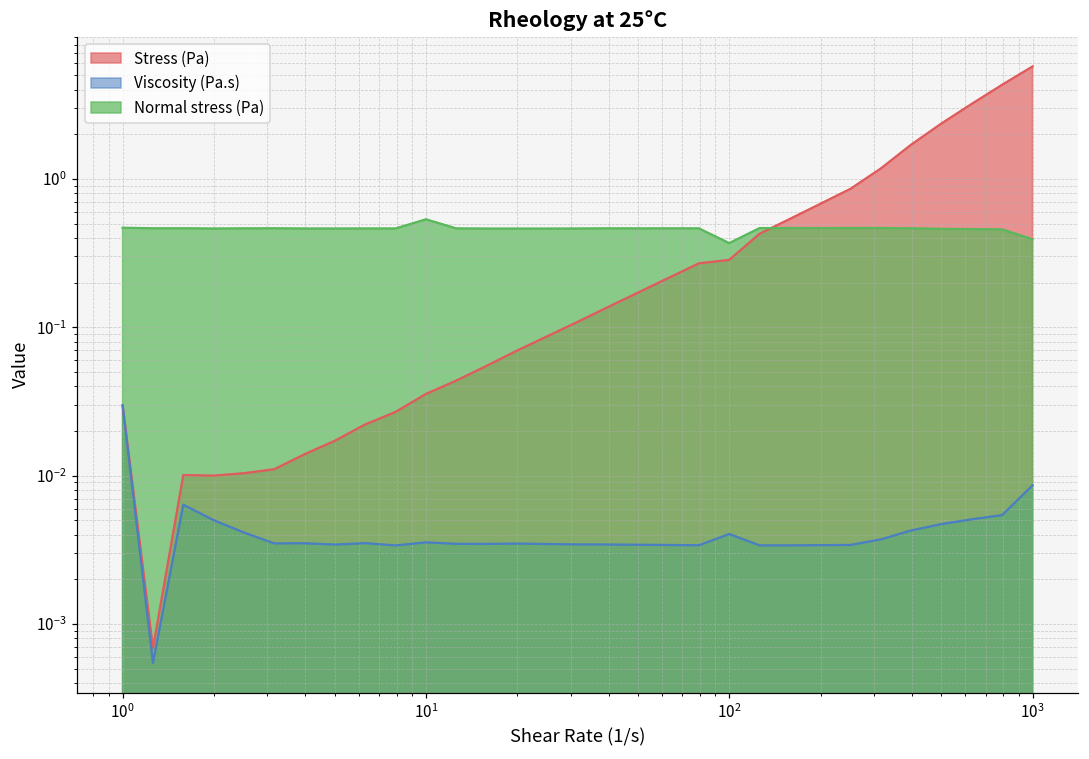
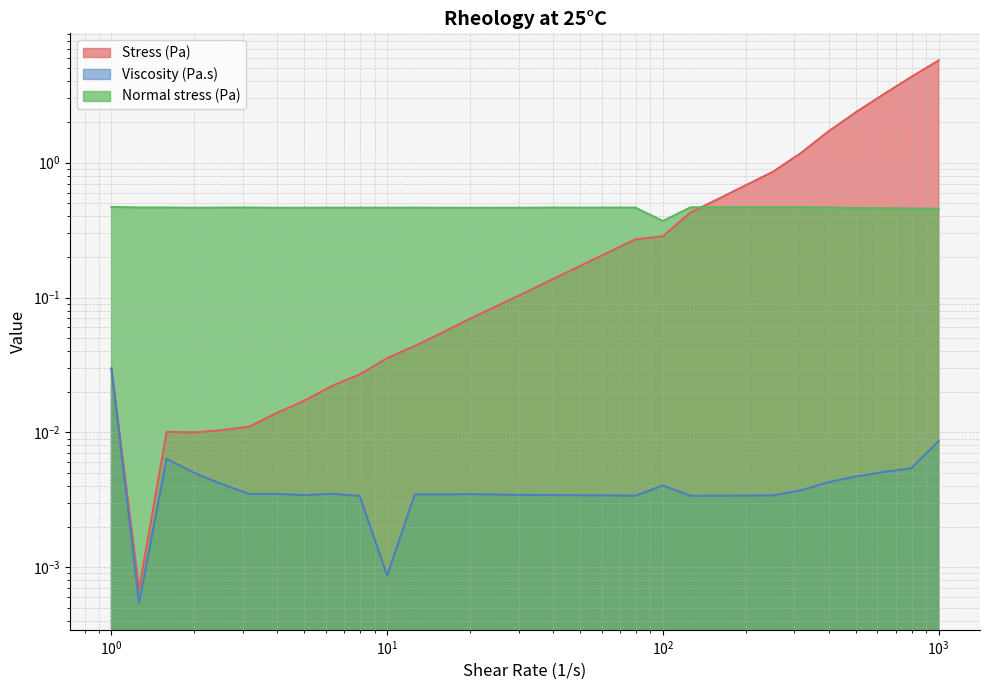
  {
    "Stress (Pa)": {
      "10^1": 0.036,
      "10^2": 0.28,
      "10^3": 5.7
    },
    "Viscosity (Pa.s)": {
-     "10^1": 0.0036,
+     "10^1": 0.0009,
      "10^2": 0.0040,
      "10^3": 0.009
    },
    "Normal stress (Pa)": {
      "10^0": 0.47,
-     "10^1": 0.53,
+     "10^1": 0.46,
      "10^2": 0.37,
-     "10^3": 0.39
+     "10^3": 0.46
    }
  }
